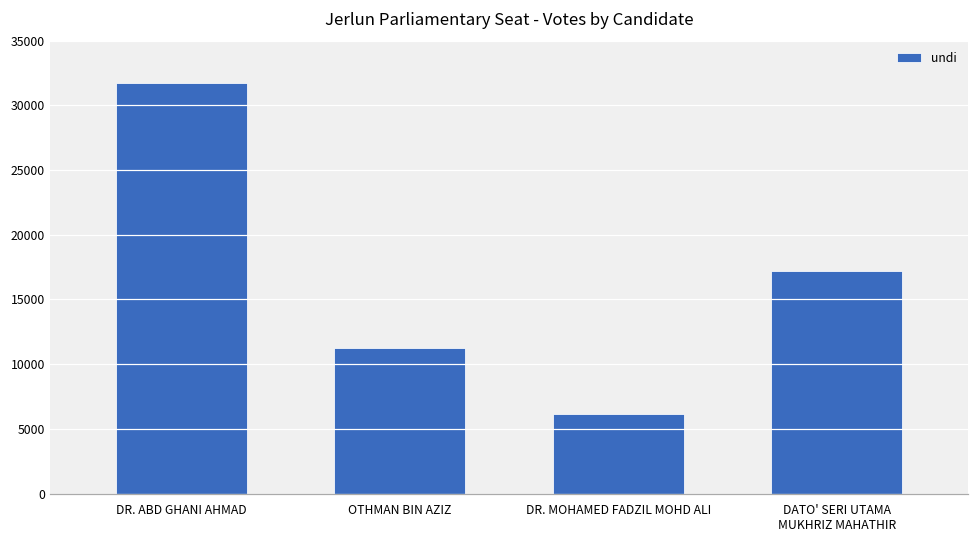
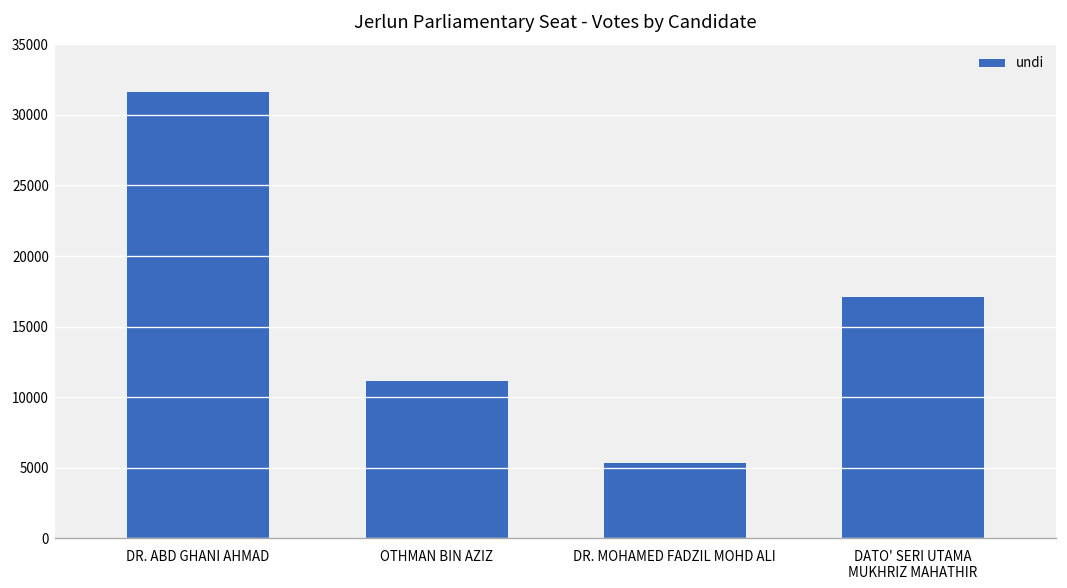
  {
    "DR. ABD GHANI AHMAD": 31700,
    "OTHMAN BIN AZIZ": 11200,
-   "DR. MOHAMED FADZIL MOHD ALI": 6100,
+   "DR. MOHAMED FADZIL MOHD ALI": 5400,
    "DATO' SERI UTAMA MUKHRIZ MAHATHIR": 17200
  }
